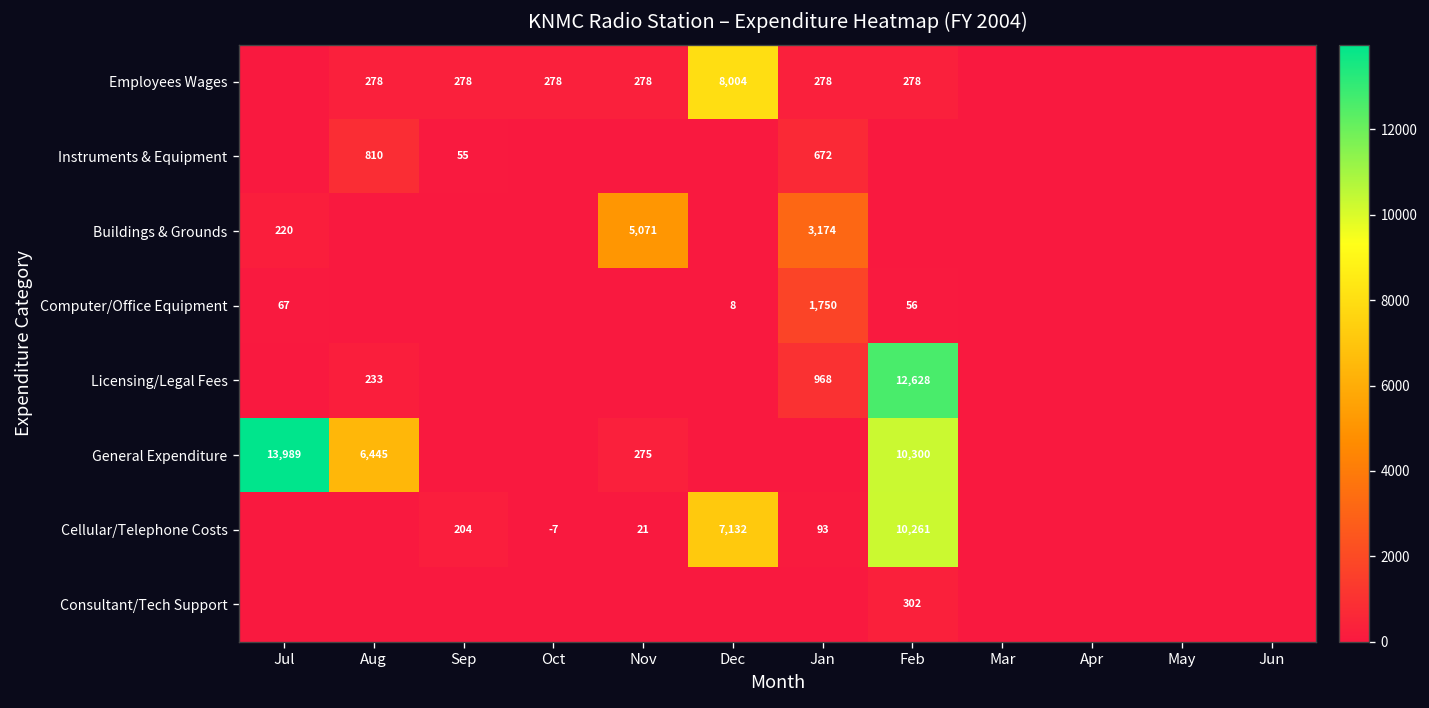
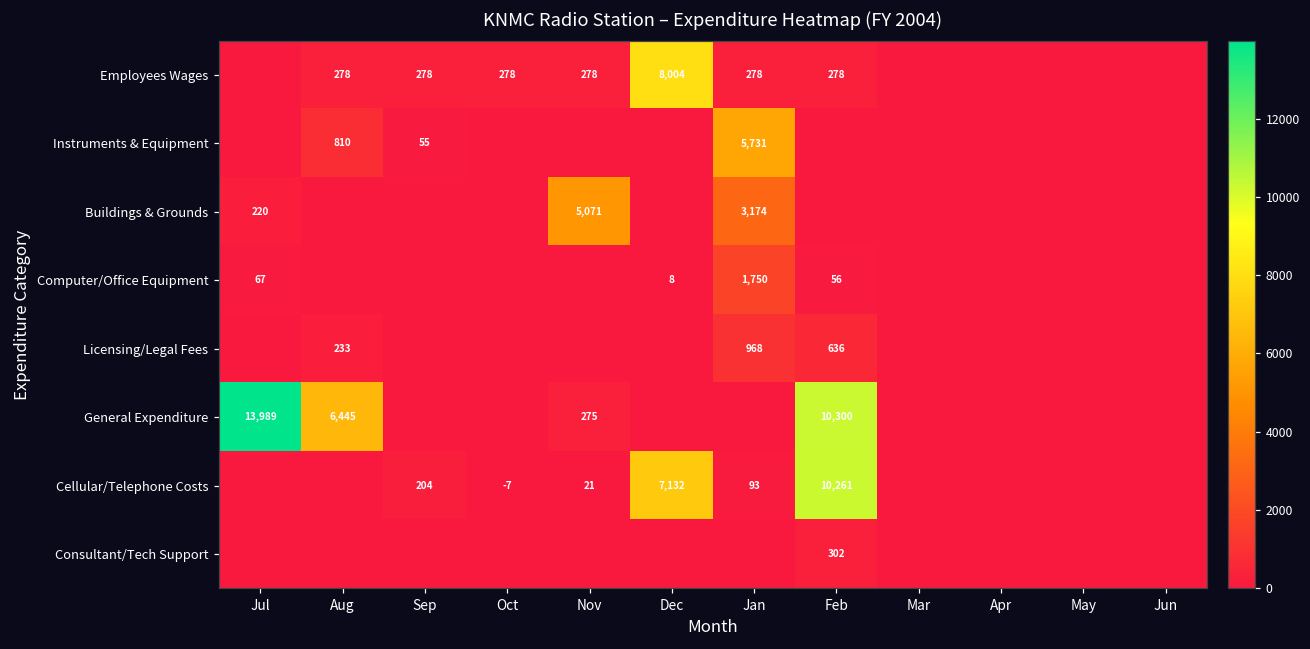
  {
    "Employees Wages": {
      "Aug": "278",
      "Sep": "278",
      "Oct": "278",
      "Nov": "278",
      "Dec": "8,004",
      "Jan": "278",
      "Feb": "278"
    },
    "Instruments & Equipment": {
      "Aug": "810",
      "Sep": "55",
-     "Jan": "672"
+     "Jan": "5,731"
    },
    "Buildings & Grounds": {
      "Jul": "220",
      "Nov": "5,071",
      "Jan": "3,174"
    },
    "Computer/Office Equipment": {
      "Jul": "67",
      "Dec": "8",
      "Jan": "1,750",
      "Feb": "56"
    },
    "Licensing/Legal Fees": {
      "Aug": "233",
      "Jan": "968",
-     "Feb": "12,628"
+     "Feb": "636"
    },
    "General Expenditure": {
      "Jul": "13,989",
      "Aug": "6,445",
      "Nov": "275",
      "Feb": "10,300"
    },
    "Cellular/Telephone Costs": {
      "Sep": "204",
      "Oct": "-7",
      "Nov": "21",
      "Dec": "7,132",
      "Jan": "93",
      "Feb": "10,261"
    },
    "Consultant/Tech Support": {
      "Feb": "302"
    }
  }
